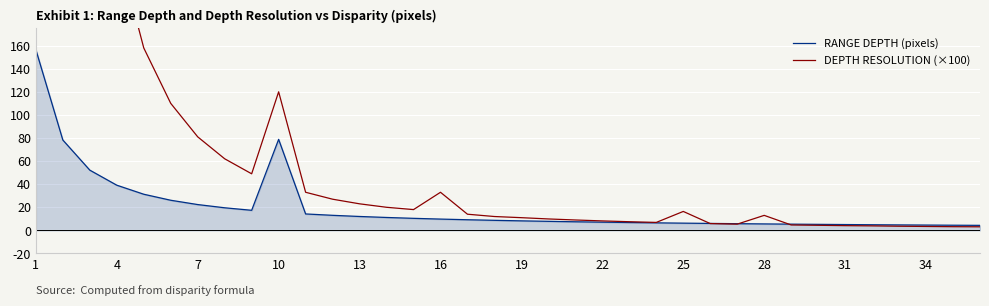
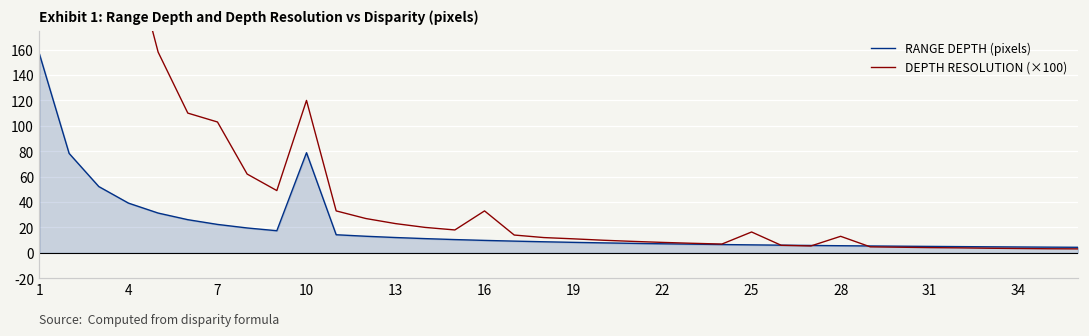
  {
    "RANGE DEPTH (pixels)": {
      "1": 157,
      "4": 39,
      "7": 22,
      "10": 79,
      "13": 12,
      "16": 10,
      "19": 8,
      "25": 6,
      "28": 6
    },
    "DEPTH RESOLUTION (×100)": {
-     "7": 81,
+     "7": 103,
      "10": 120,
      "13": 23,
      "16": 33,
      "19": 11,
      "25": 16,
      "28": 13
    }
  }
